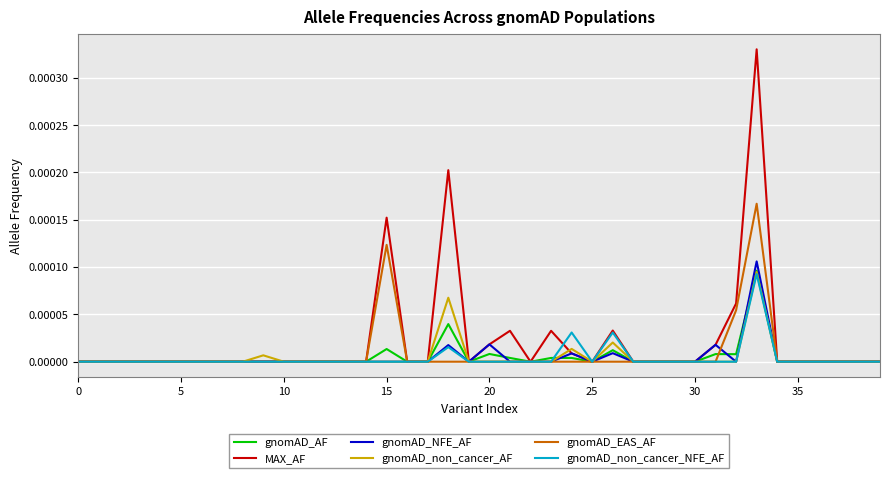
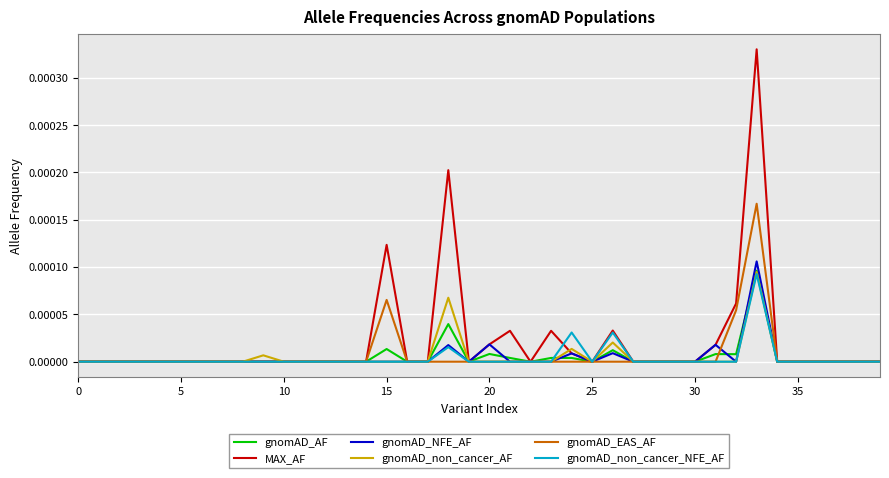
  {
    "gnomAD_AF": {
      "15": 0.00001,
      "20": 0.00001
    },
    "MAX_AF": {
-     "15": 0.00015
+     "15": 0.00012
    },
    "gnomAD_EAS_AF": {
-     "15": 0.00012
+     "15": 0.00007
    }
  }
